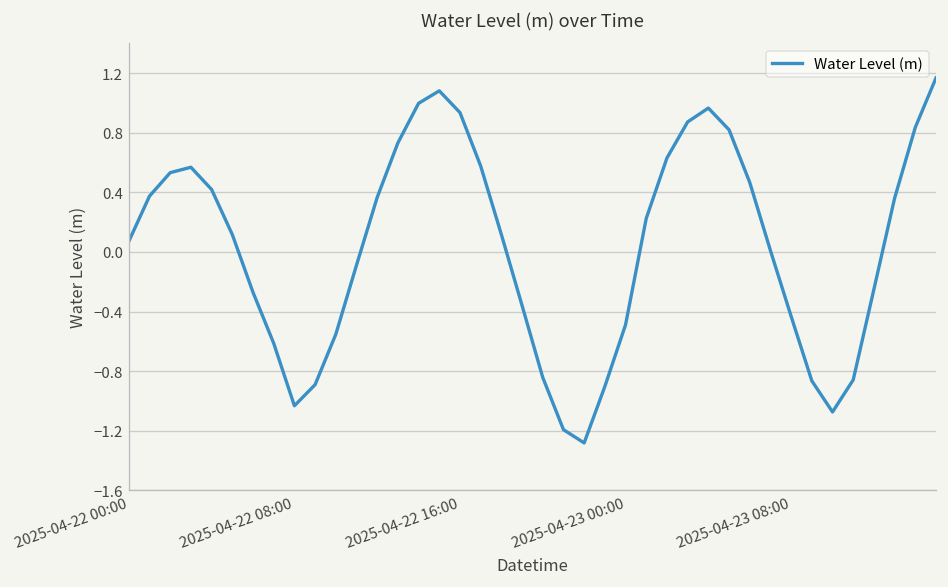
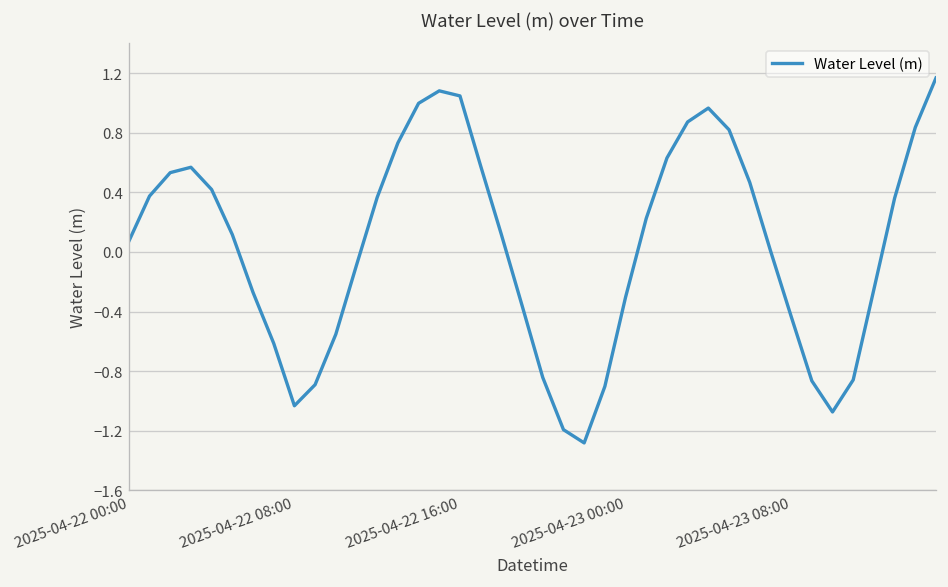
  {
    "2025-04-22 00:00": 0.07,
    "2025-04-22 08:00": -1.03,
-   "2025-04-22 16:00": 0.93,
-   "2025-04-23 00:00": -0.49,
+   "2025-04-22 16:00": 1.05,
+   "2025-04-23 00:00": -0.30,
    "2025-04-23 08:00": -0.43
  }
